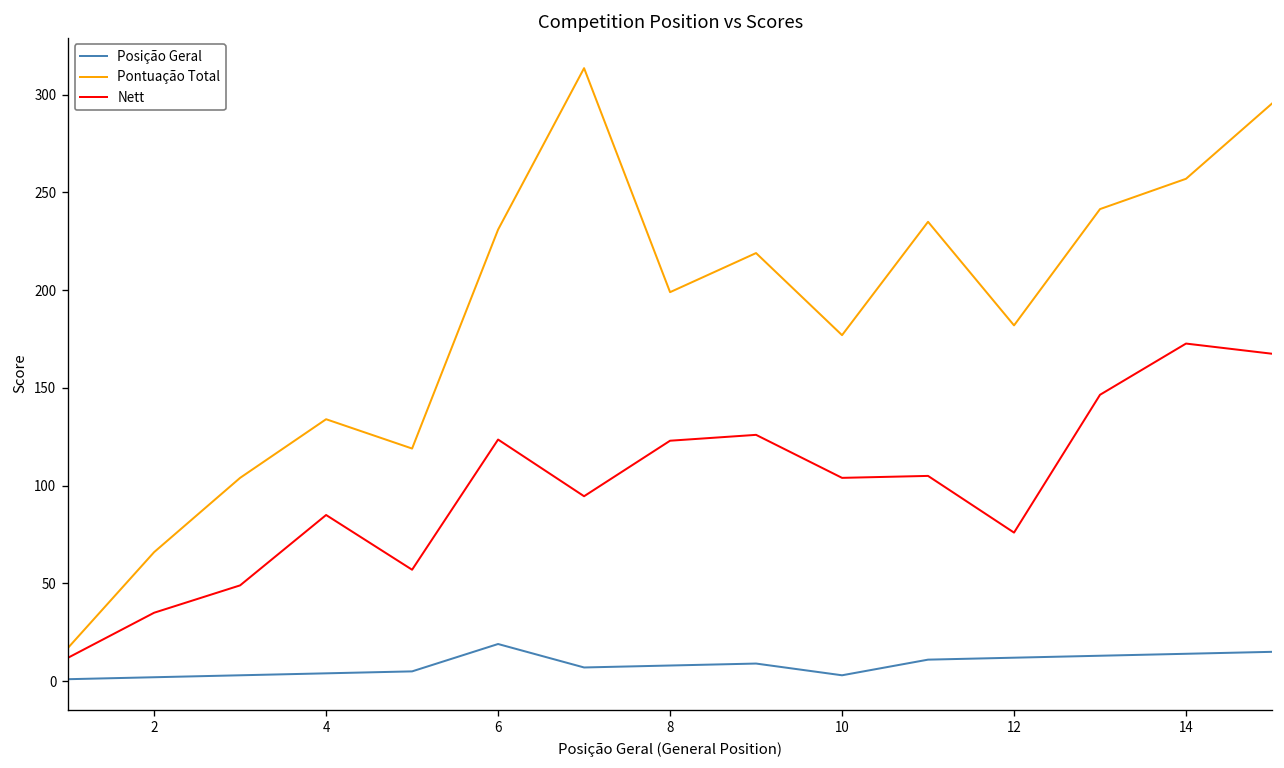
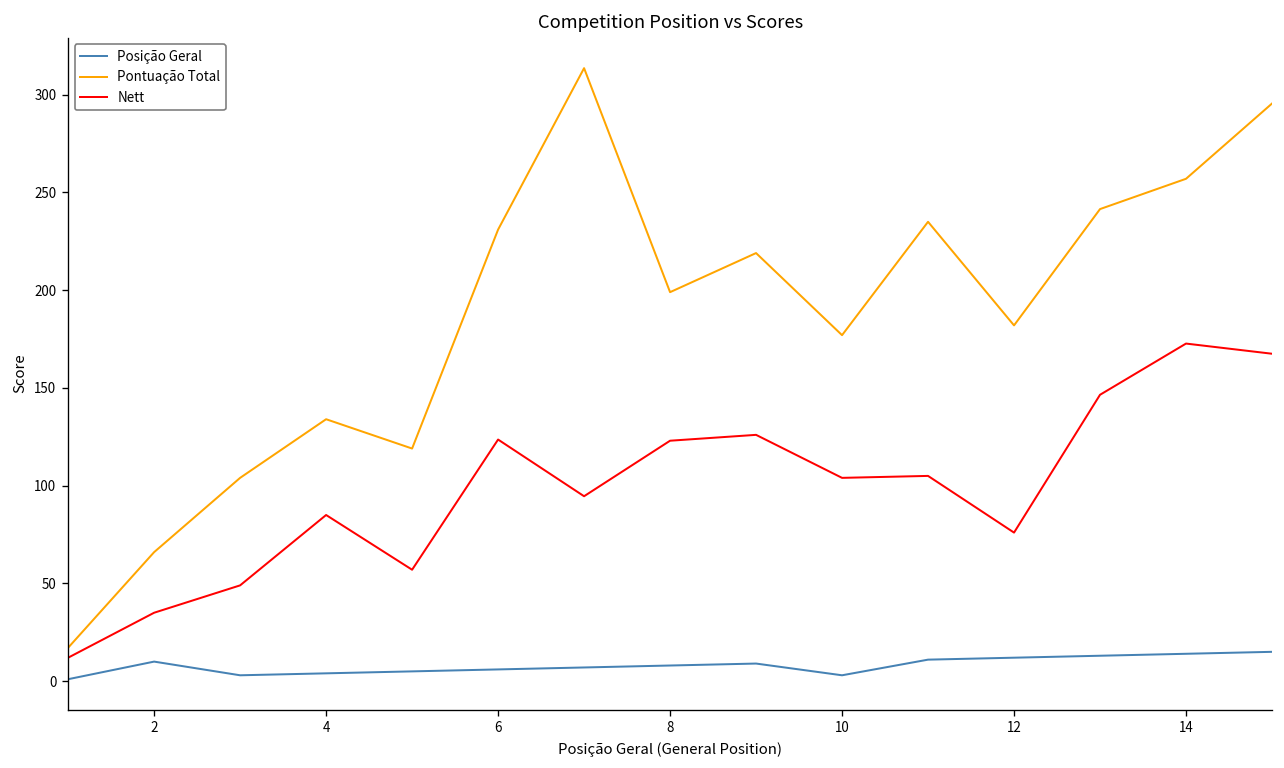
  {
    "Posição Geral": {
-     "2": 2,
+     "2": 10,
      "4": 4,
-     "6": 19,
+     "6": 6,
      "8": 8,
      "10": 3,
      "12": 12,
      "14": 14
    },
    "Pontuação Total": {
      "2": 66,
      "4": 134,
      "6": 231,
      "8": 199,
      "10": 177,
      "12": 182,
      "14": 257
    },
    "Nett": {
      "2": 35,
      "4": 85,
      "6": 124,
      "8": 123,
      "10": 104,
      "12": 76,
      "14": 173
    }
  }
